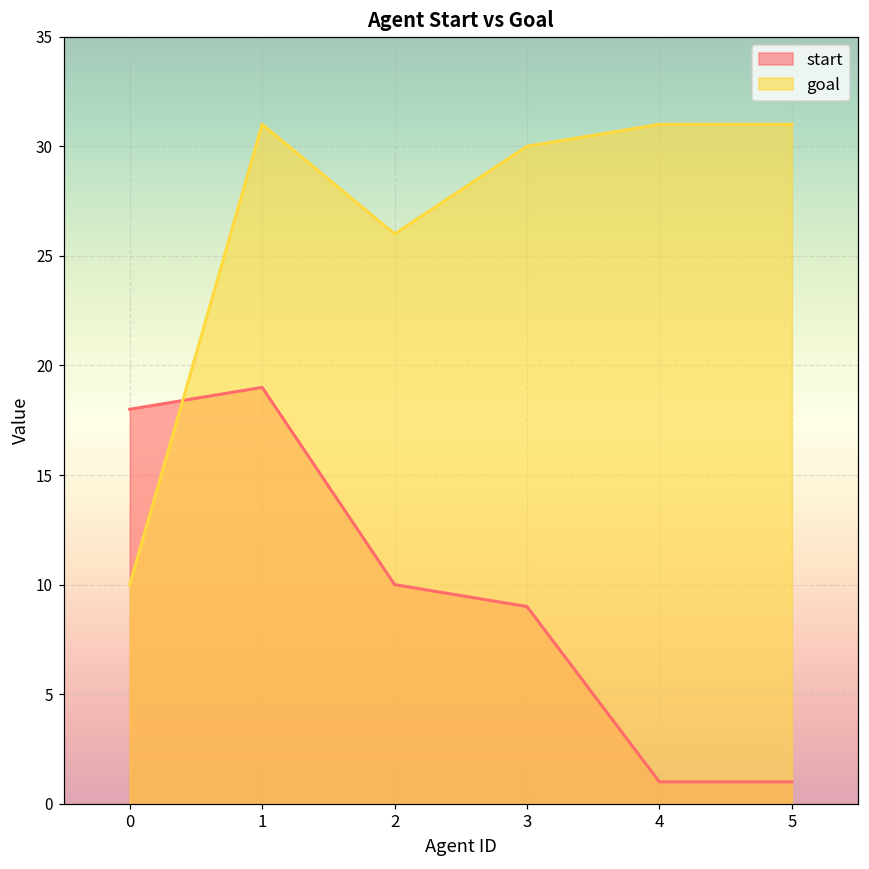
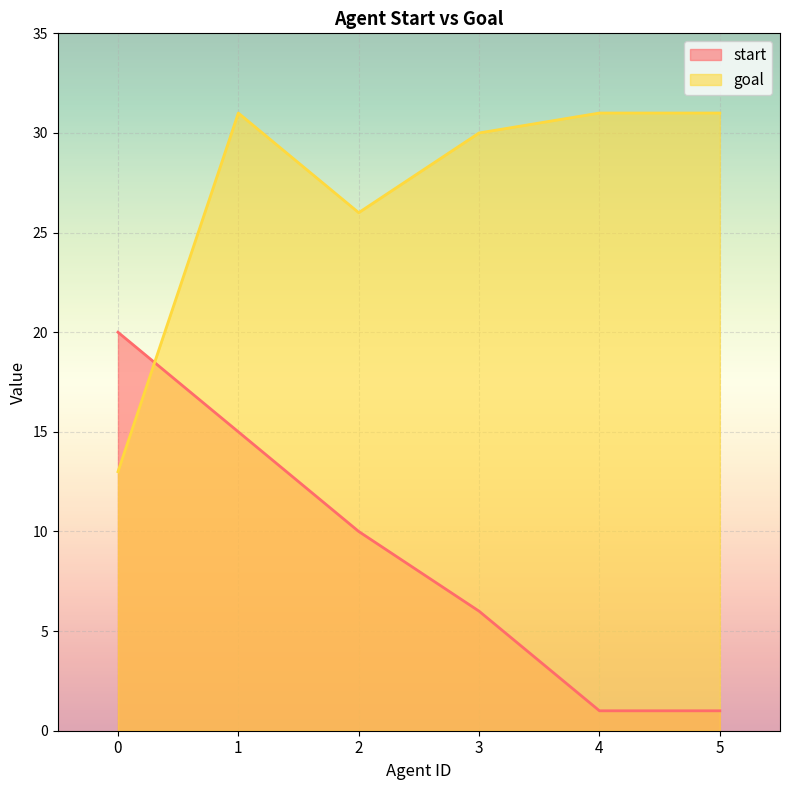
  {
    "start": {
-     "0": 18,
-     "1": 19,
+     "0": 20,
+     "1": 15,
      "2": 10,
-     "3": 9,
+     "3": 6,
      "4": 1,
      "5": 1
    },
    "goal": {
-     "0": 10,
+     "0": 13,
      "1": 31,
      "2": 26,
      "3": 30,
      "4": 31,
      "5": 31
    }
  }
